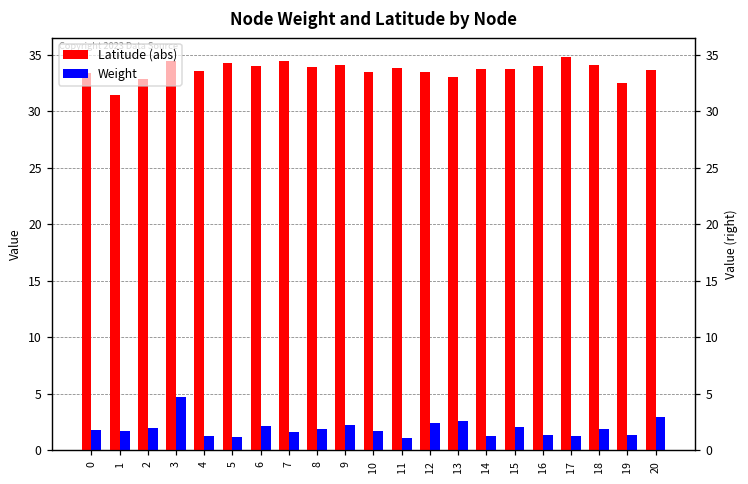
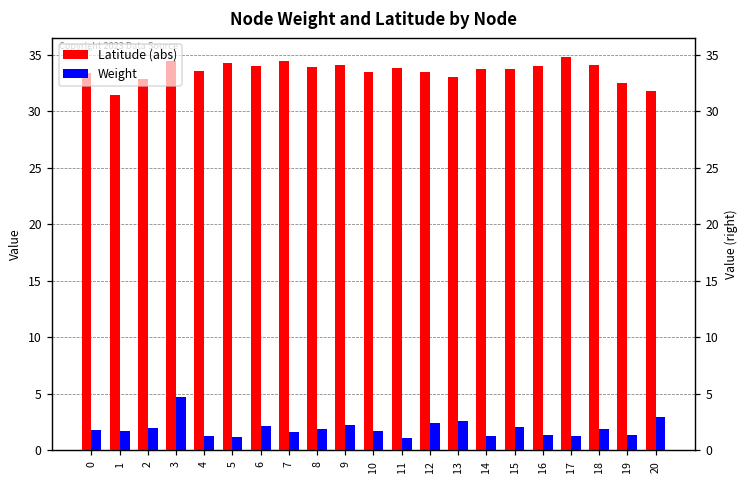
  {
    "Latitude (abs)": {
      "1": 31.5,
      "4": 33.6,
      "5": 34.3,
      "6": 34.0,
      "7": 34.4,
      "8": 34.0,
      "9": 34.2,
      "10": 33.5,
      "11": 33.9,
      "12": 33.5,
      "13": 33.0,
      "14": 33.7,
      "15": 33.8,
      "16": 34.0,
      "17": 34.8,
      "18": 34.2,
      "19": 32.5,
-     "20": 33.7
+     "20": 31.8
    },
    "Weight": {
      "0": 1.8,
      "1": 1.7,
      "2": 1.9,
      "3": 4.7,
      "4": 1.3,
      "5": 1.1,
      "6": 2.1,
      "7": 1.6,
      "8": 1.9,
      "9": 2.2,
      "10": 1.7,
      "11": 1.0,
      "12": 2.4,
      "13": 2.6,
      "14": 1.3,
      "15": 2.0,
      "16": 1.4,
      "17": 1.2,
      "18": 1.9,
      "19": 1.3,
      "20": 2.9
    }
  }
